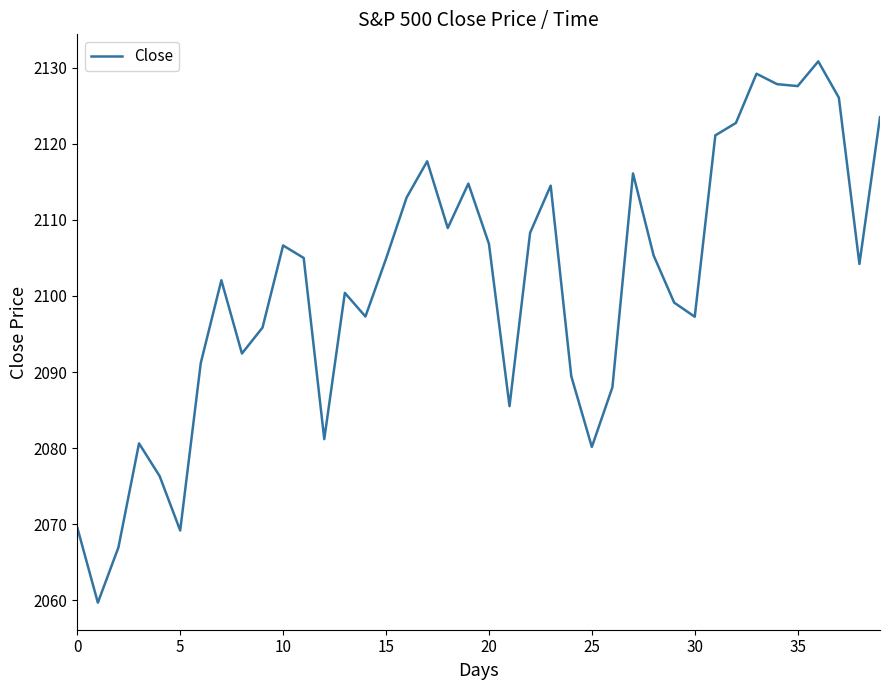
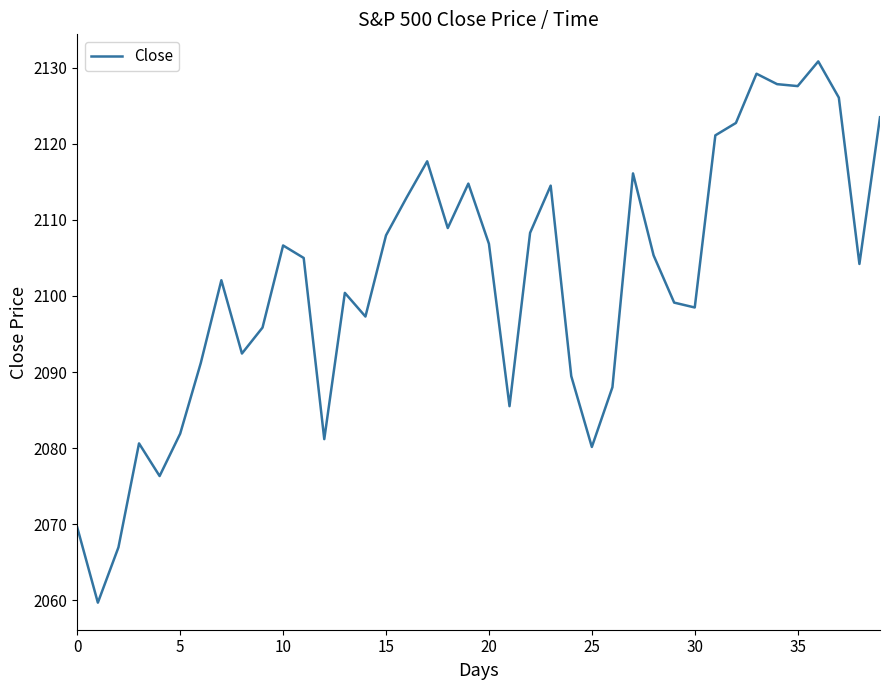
  {
    "0": 2070,
-   "5": 2069,
+   "5": 2082,
    "10": 2107,
-   "15": 2105,
+   "15": 2108,
    "20": 2107,
    "25": 2080,
-   "30": 2097,
+   "30": 2098,
    "35": 2128
  }
